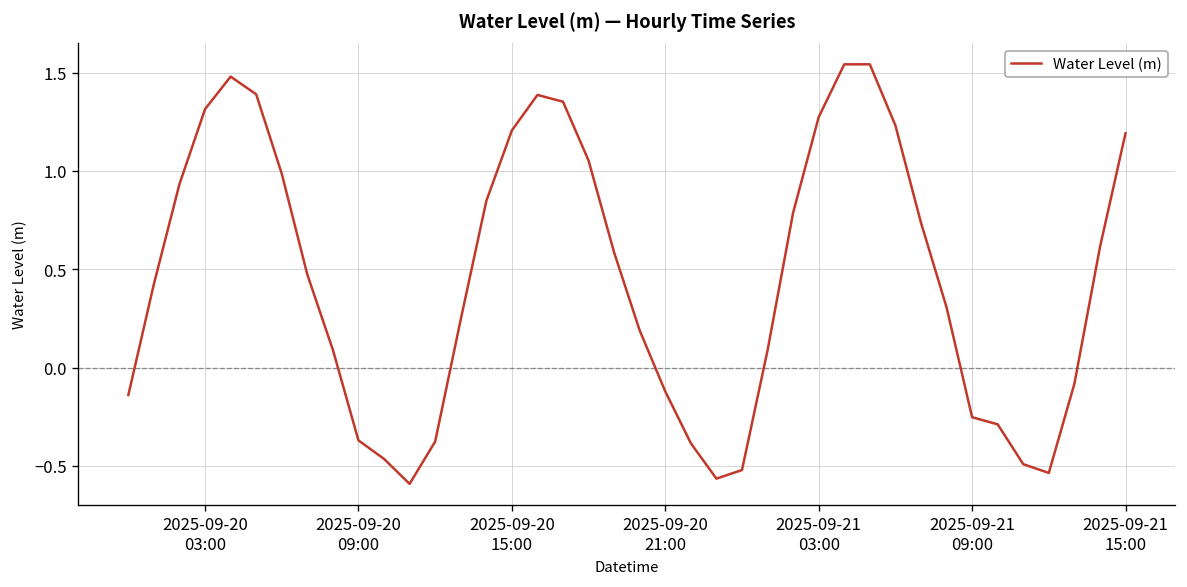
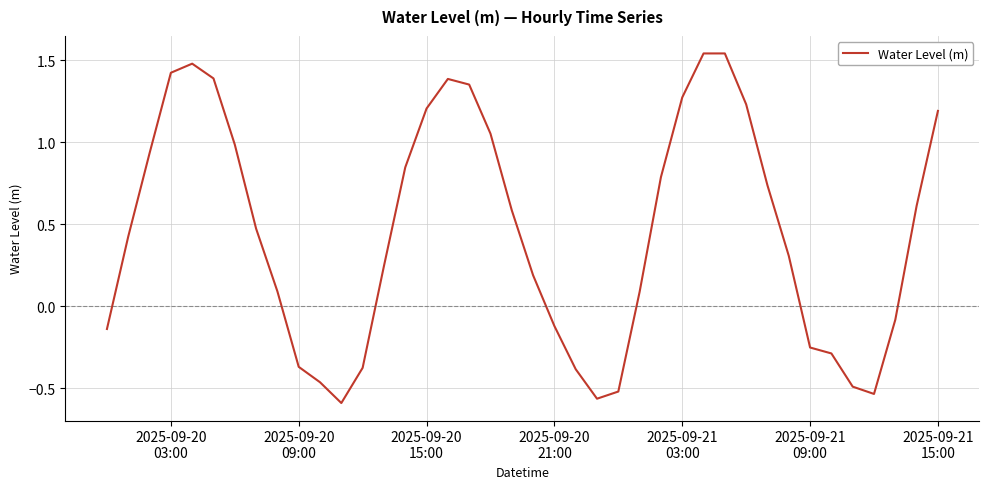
  {
-   "2025-09-20 03:00": 1.31,
+   "2025-09-20 03:00": 1.42,
    "2025-09-20 09:00": -0.37,
    "2025-09-20 15:00": 1.21,
    "2025-09-20 21:00": -0.12,
    "2025-09-21 03:00": 1.27,
    "2025-09-21 09:00": -0.25,
    "2025-09-21 15:00": 1.19
  }
